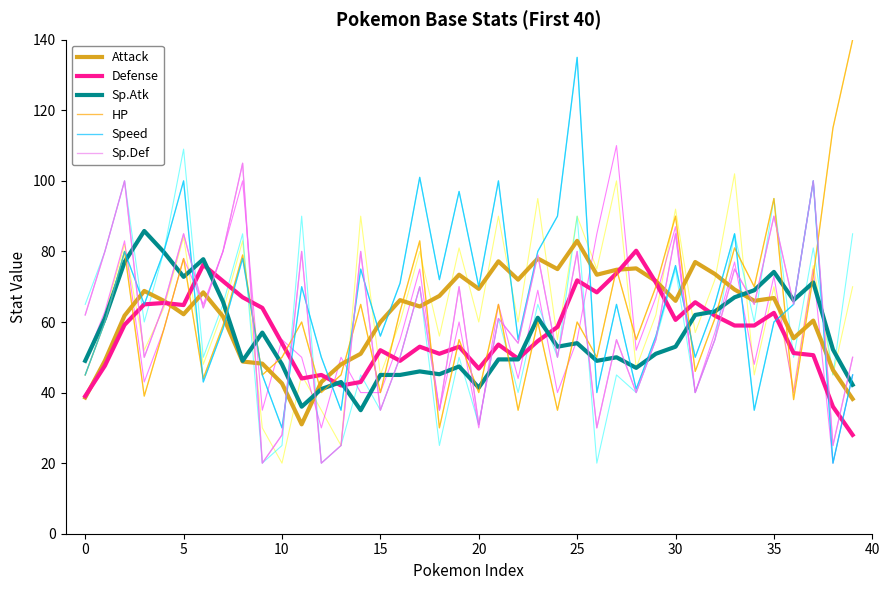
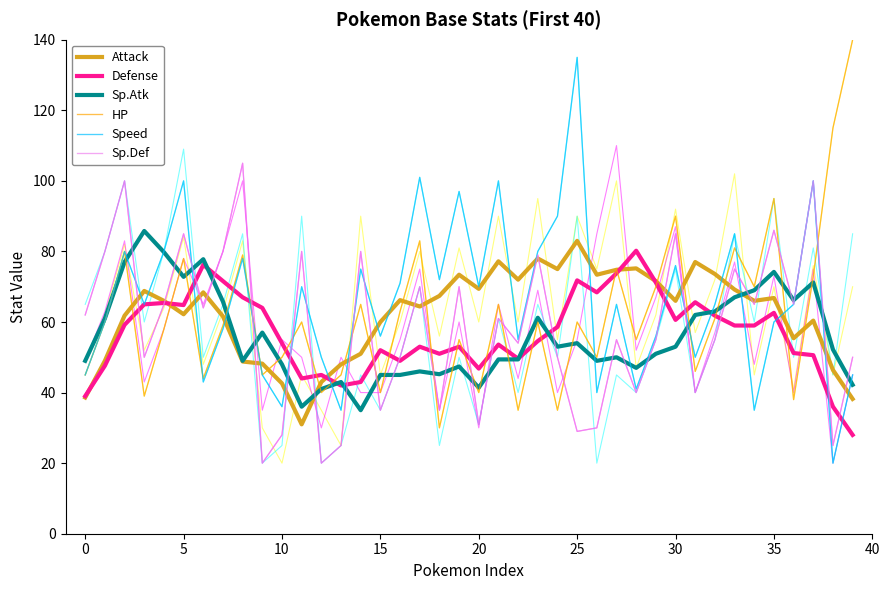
  {
    "Speed": {
      "5": 100,
-     "10": 30,
+     "10": 36,
      "15": 56,
      "25": 135,
      "30": 76,
      "35": 60
    },
    "Sp.Def": {
      "0": 62,
      "5": 85,
      "10": 28,
-     "25": 80,
+     "25": 29,
      "30": 85,
-     "35": 90
+     "35": 86
    },
    "Defense": {
      "5": 65,
      "10": 54,
      "15": 52,
      "20": 47,
      "25": 72,
      "30": 61,
      "35": 63
    },
    "Sp.Atk": {
      "5": 73,
      "10": 48,
      "20": 41,
      "25": 54,
      "30": 53,
      "35": 74
    }
  }
